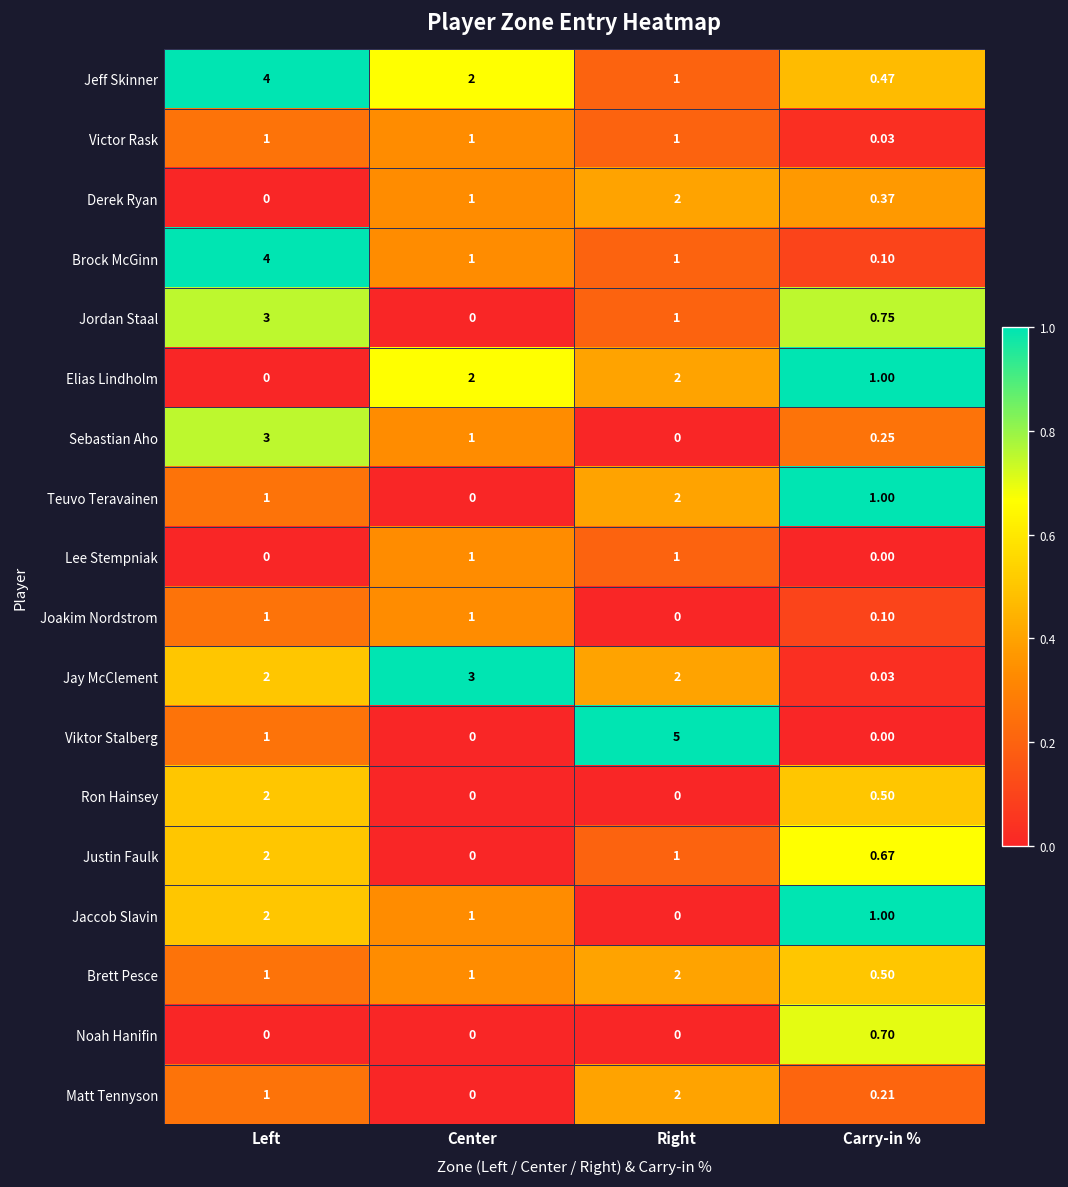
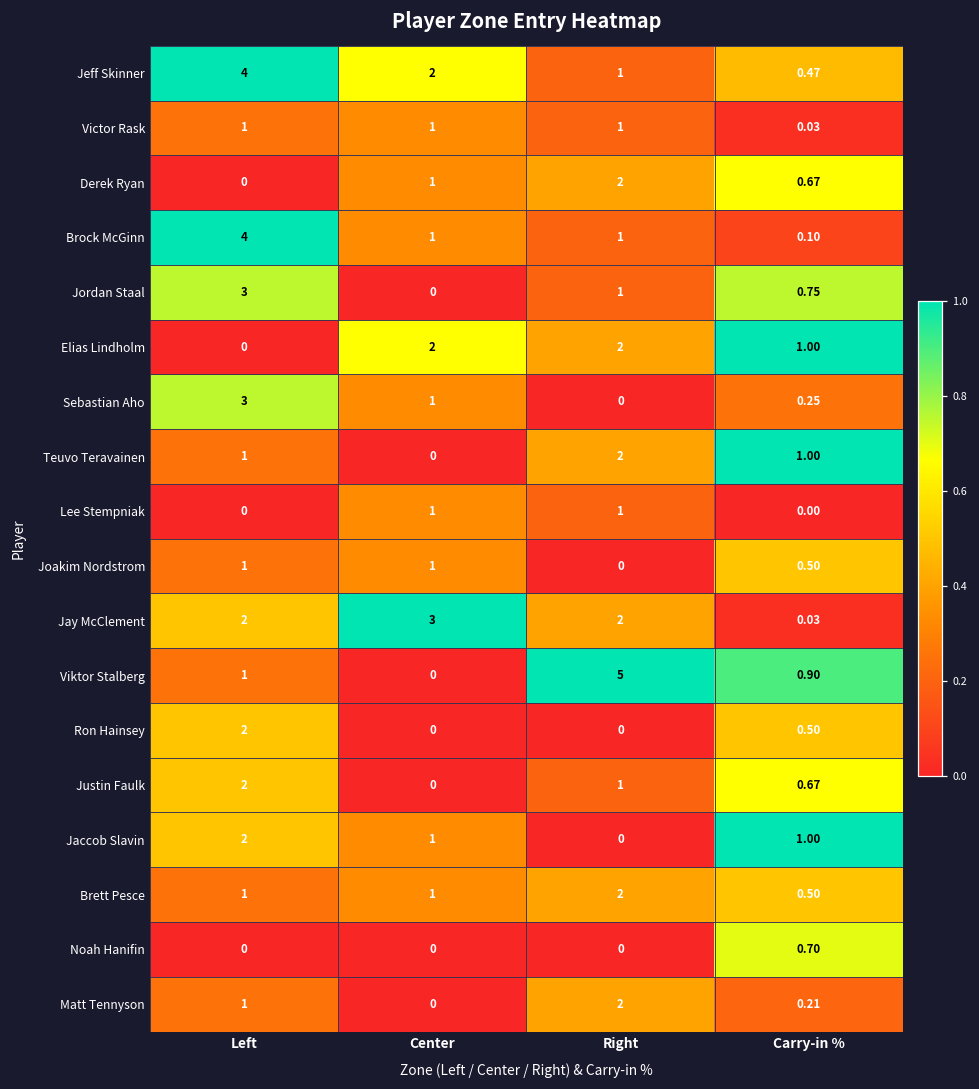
  {
    "Jeff Skinner": {
      "Left": 4,
      "Center": 2,
      "Right": 1,
      "Carry-in %": 0.47
    },
    "Victor Rask": {
      "Left": 1,
      "Center": 1,
      "Right": 1,
      "Carry-in %": 0.03
    },
    "Derek Ryan": {
      "Left": 0,
      "Center": 1,
      "Right": 2,
-     "Carry-in %": 0.37
+     "Carry-in %": 0.67
    },
    "Brock McGinn": {
      "Left": 4,
      "Center": 1,
      "Right": 1,
      "Carry-in %": 0.10
    },
    "Jordan Staal": {
      "Left": 3,
      "Center": 0,
      "Right": 1,
      "Carry-in %": 0.75
    },
    "Elias Lindholm": {
      "Left": 0,
      "Center": 2,
      "Right": 2,
      "Carry-in %": 1.00
    },
    "Sebastian Aho": {
      "Left": 3,
      "Center": 1,
      "Right": 0,
      "Carry-in %": 0.25
    },
    "Teuvo Teravainen": {
      "Left": 1,
      "Center": 0,
      "Right": 2,
      "Carry-in %": 1.00
    },
    "Lee Stempniak": {
      "Left": 0,
      "Center": 1,
      "Right": 1,
      "Carry-in %": 0.00
    },
    "Joakim Nordstrom": {
      "Left": 1,
      "Center": 1,
      "Right": 0,
-     "Carry-in %": 0.10
+     "Carry-in %": 0.50
    },
    "Jay McClement": {
      "Left": 2,
      "Center": 3,
      "Right": 2,
      "Carry-in %": 0.03
    },
    "Viktor Stalberg": {
      "Left": 1,
      "Center": 0,
      "Right": 5,
-     "Carry-in %": 0.00
+     "Carry-in %": 0.90
    },
    "Ron Hainsey": {
      "Left": 2,
      "Center": 0,
      "Right": 0,
      "Carry-in %": 0.50
    },
    "Justin Faulk": {
      "Left": 2,
      "Center": 0,
      "Right": 1,
      "Carry-in %": 0.67
    },
    "Jaccob Slavin": {
      "Left": 2,
      "Center": 1,
      "Right": 0,
      "Carry-in %": 1.00
    },
    "Brett Pesce": {
      "Left": 1,
      "Center": 1,
      "Right": 2,
      "Carry-in %": 0.50
    },
    "Noah Hanifin": {
      "Left": 0,
      "Center": 0,
      "Right": 0,
      "Carry-in %": 0.70
    },
    "Matt Tennyson": {
      "Left": 1,
      "Center": 0,
      "Right": 2,
      "Carry-in %": 0.21
    }
  }
